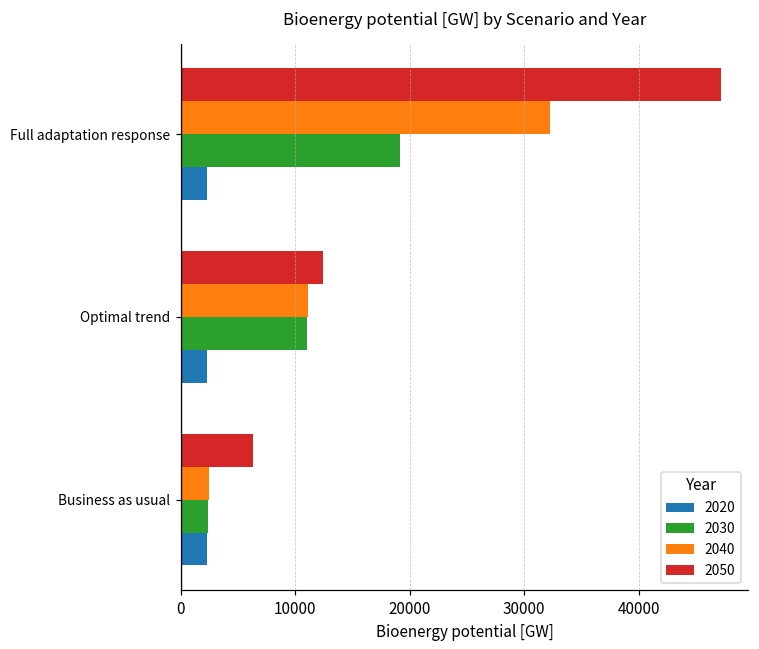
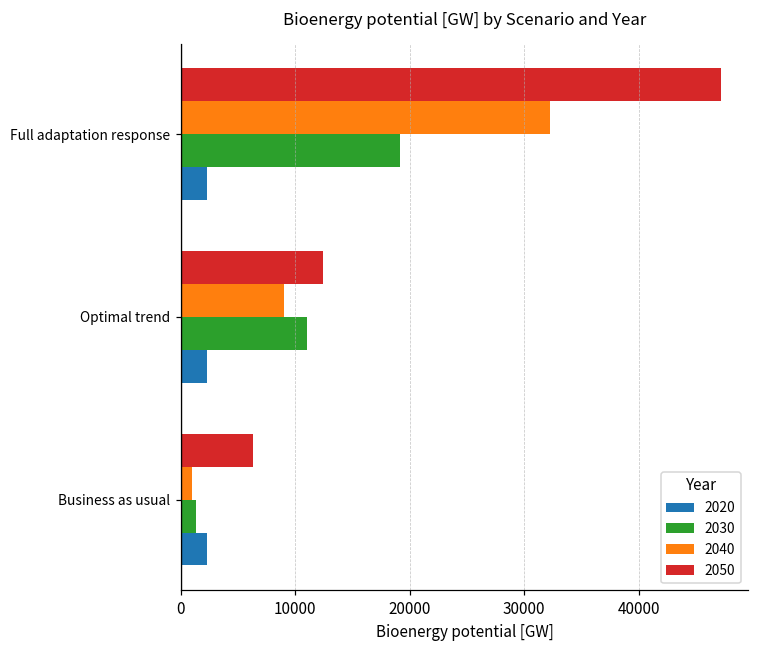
  {
    "2020": {
      "Full adaptation response": 2300,
      "Optimal trend": 2300,
      "Business as usual": 2300
    },
    "2030": {
      "Full adaptation response": 19100,
      "Optimal trend": 11000,
-     "Business as usual": 2400
+     "Business as usual": 1400
    },
    "2040": {
      "Full adaptation response": 32200,
-     "Optimal trend": 11100,
-     "Business as usual": 2400
+     "Optimal trend": 9000,
+     "Business as usual": 1000
    },
    "2050": {
      "Full adaptation response": 47200,
      "Optimal trend": 12400,
      "Business as usual": 6300
    }
  }
